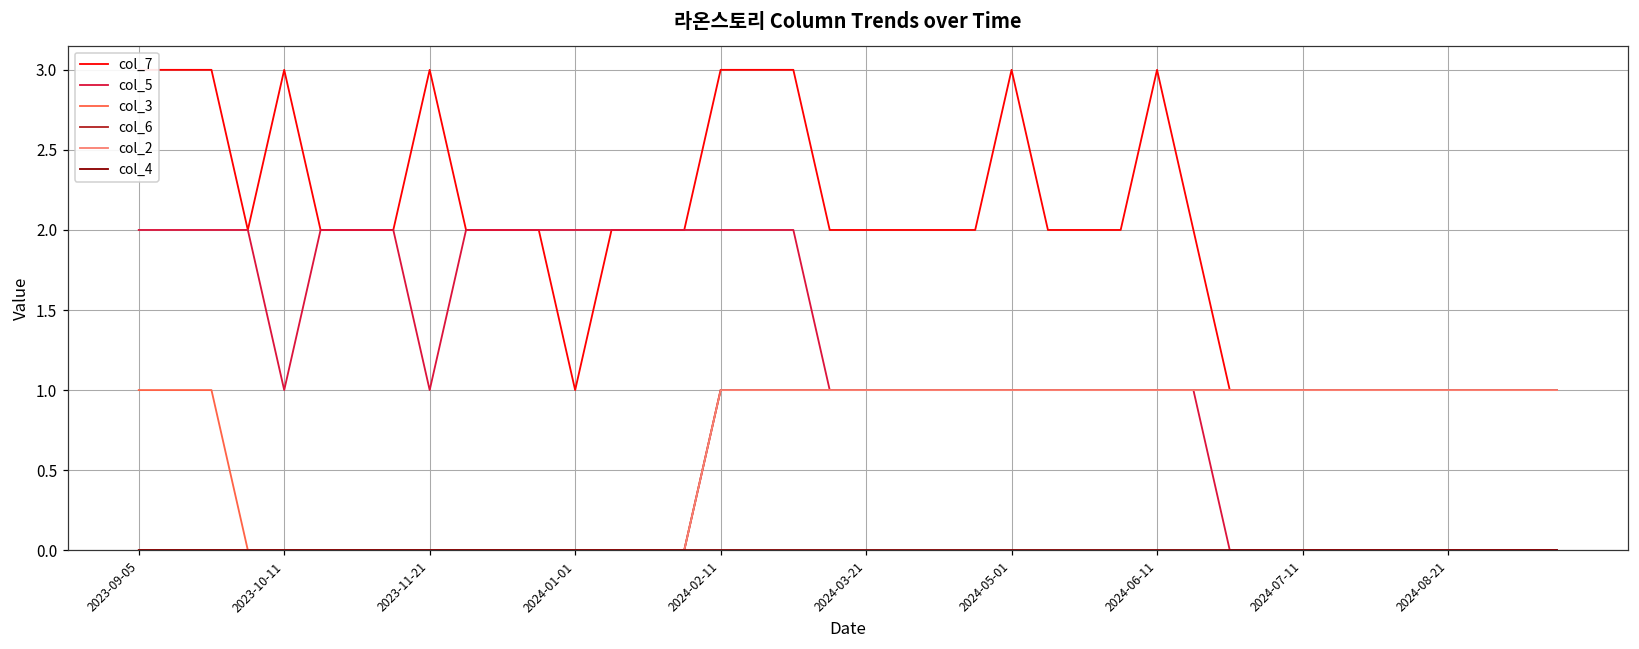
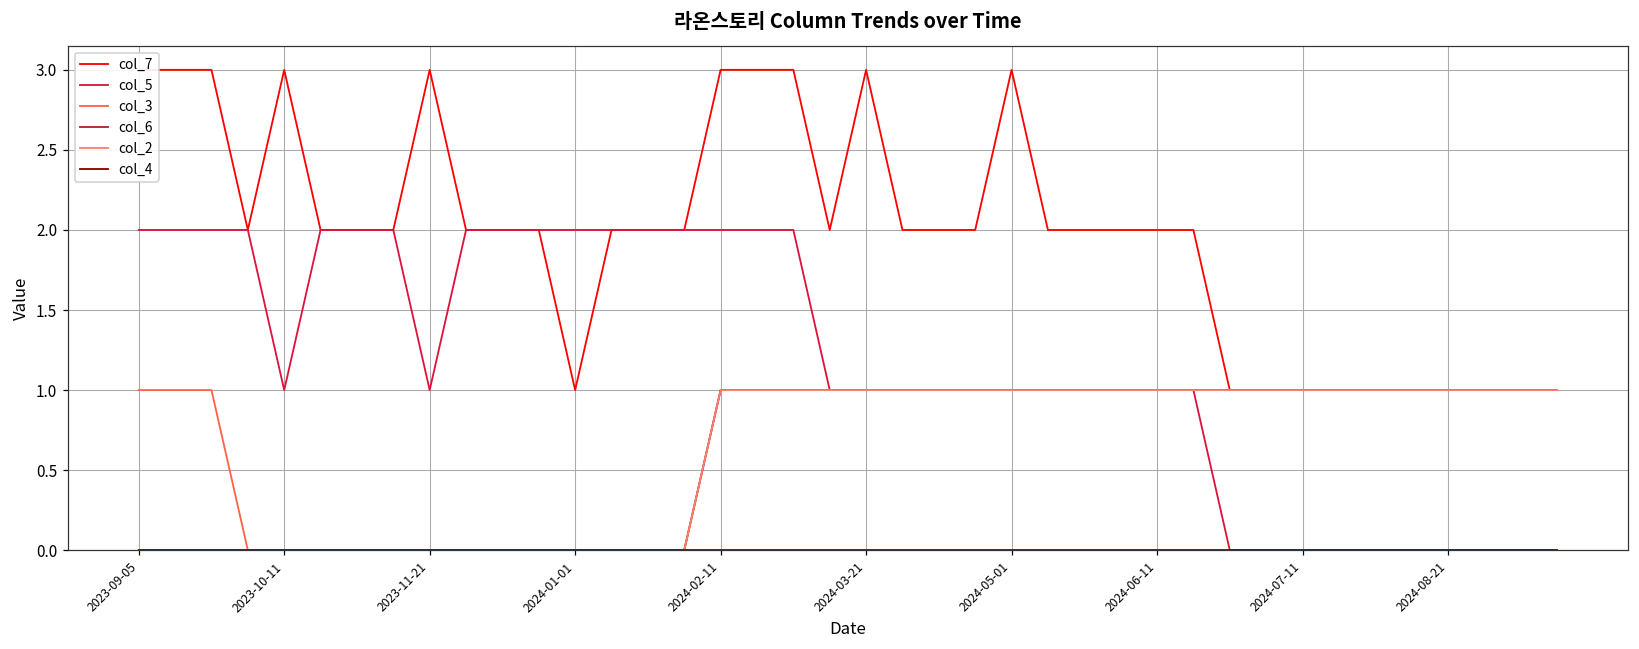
  {
    "col_7": {
      "2023-10-11": 3,
      "2023-11-21": 3,
      "2024-01-01": 1,
      "2024-02-11": 3,
-     "2024-03-21": 2,
+     "2024-03-21": 3,
      "2024-05-01": 3,
-     "2024-06-11": 3
+     "2024-06-11": 2
    },
    "col_5": {
      "2023-09-05": 2,
      "2023-10-11": 1,
      "2023-11-21": 1,
      "2024-01-01": 2,
      "2024-02-11": 2
    },
    "col_4": {
      "2024-02-11": 0,
      "2024-03-21": 0,
      "2024-05-01": 0,
      "2024-06-11": 0
    }
  }
